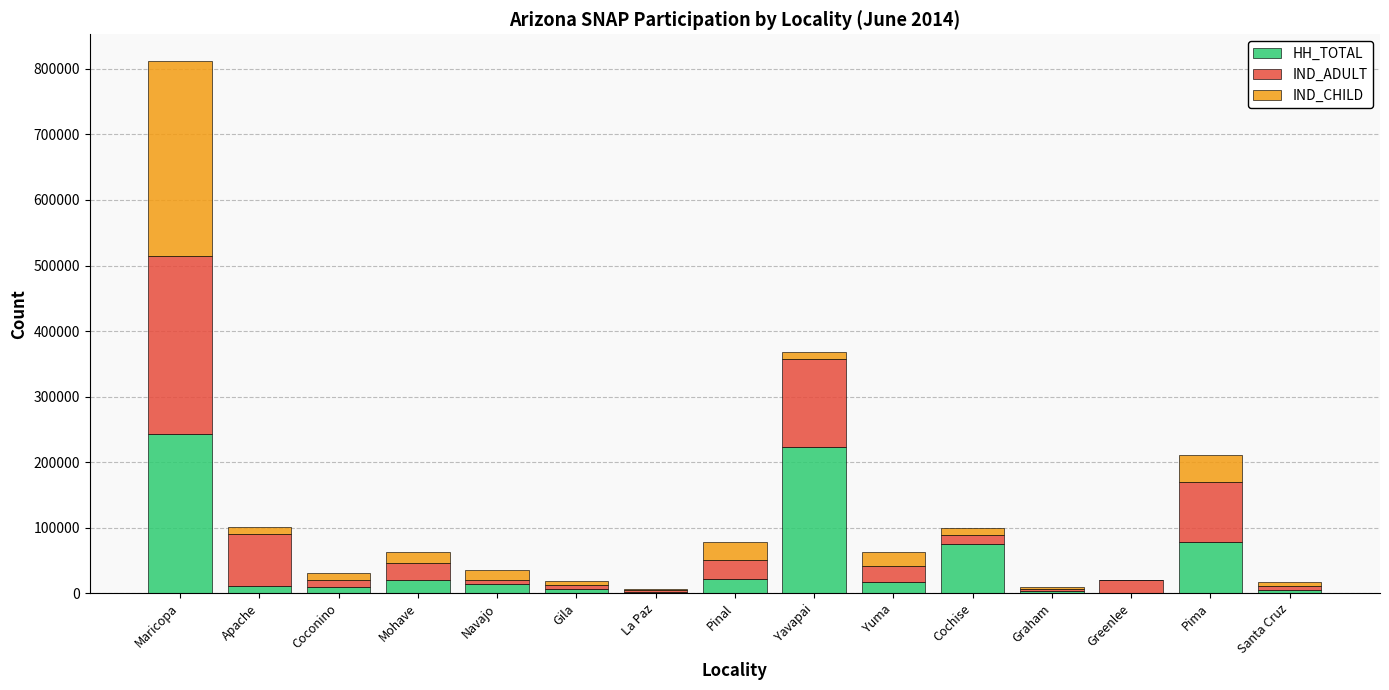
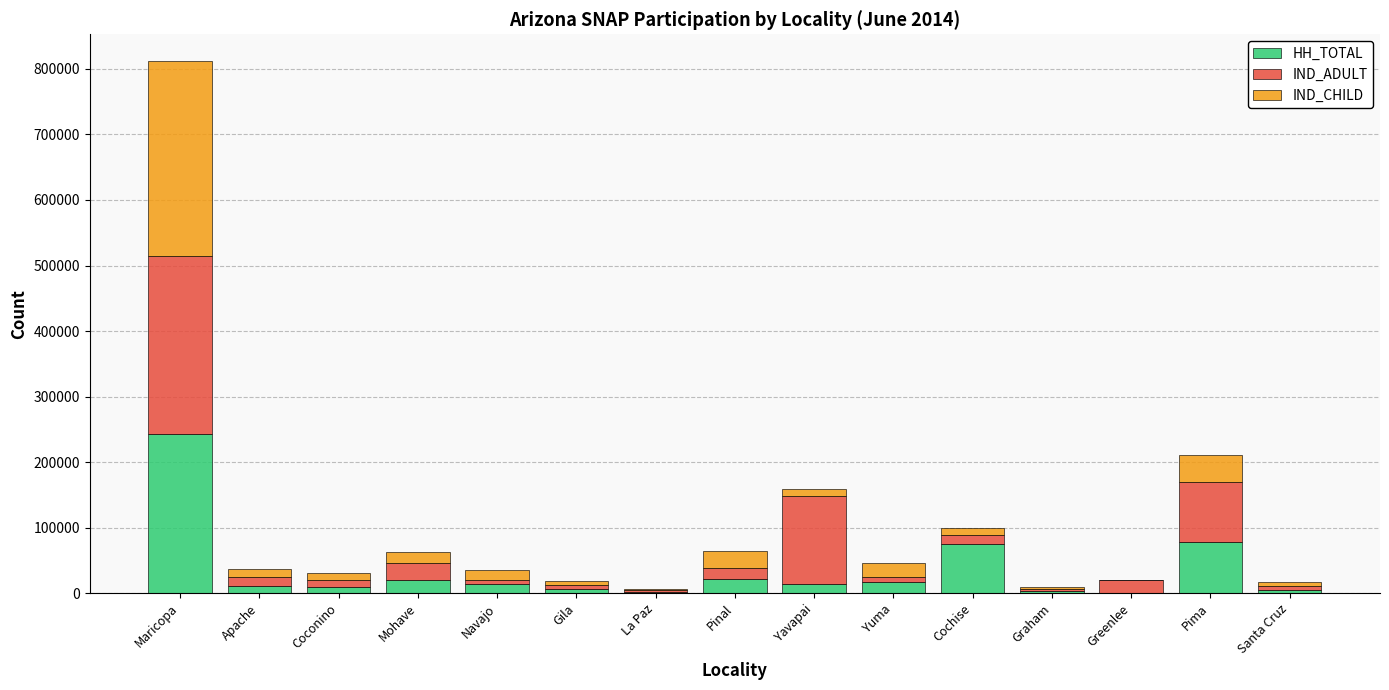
  {
    "HH_TOTAL": {
      "Maricopa": 240000,
      "Apache": 10000,
      "Coconino": 10000,
      "Mohave": 20000,
      "Navajo": 10000,
      "Gila": 10000,
      "Pinal": 20000,
-     "Yavapai": 220000,
+     "Yavapai": 10000,
      "Yuma": 20000,
      "Cochise": 80000,
      "Pima": 80000,
      "Santa Cruz": 0
    },
    "IND_ADULT": {
      "Maricopa": 270000,
-     "Apache": 80000,
+     "Apache": 10000,
      "Coconino": 10000,
      "Mohave": 30000,
      "Navajo": 10000,
      "Gila": 10000,
-     "Pinal": 30000,
+     "Pinal": 20000,
      "Yavapai": 130000,
-     "Yuma": 20000,
+     "Yuma": 10000,
      "Cochise": 10000,
      "Greenlee": 20000,
      "Pima": 90000,
      "Santa Cruz": 10000
    },
    "IND_CHILD": {
      "Maricopa": 300000,
      "Apache": 10000,
      "Coconino": 10000,
      "Mohave": 20000,
      "Navajo": 20000,
      "Gila": 10000,
      "Pinal": 30000,
      "Yavapai": 10000,
      "Yuma": 20000,
      "Cochise": 10000,
      "Pima": 40000,
      "Santa Cruz": 10000
    }
  }
